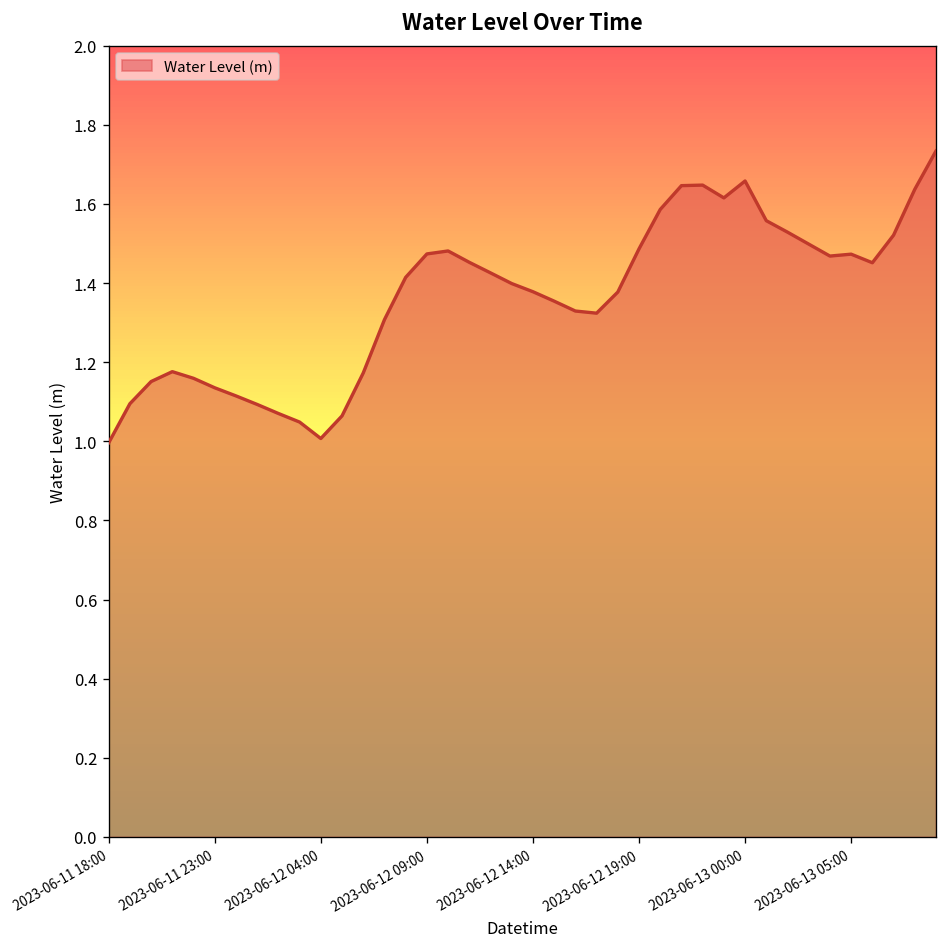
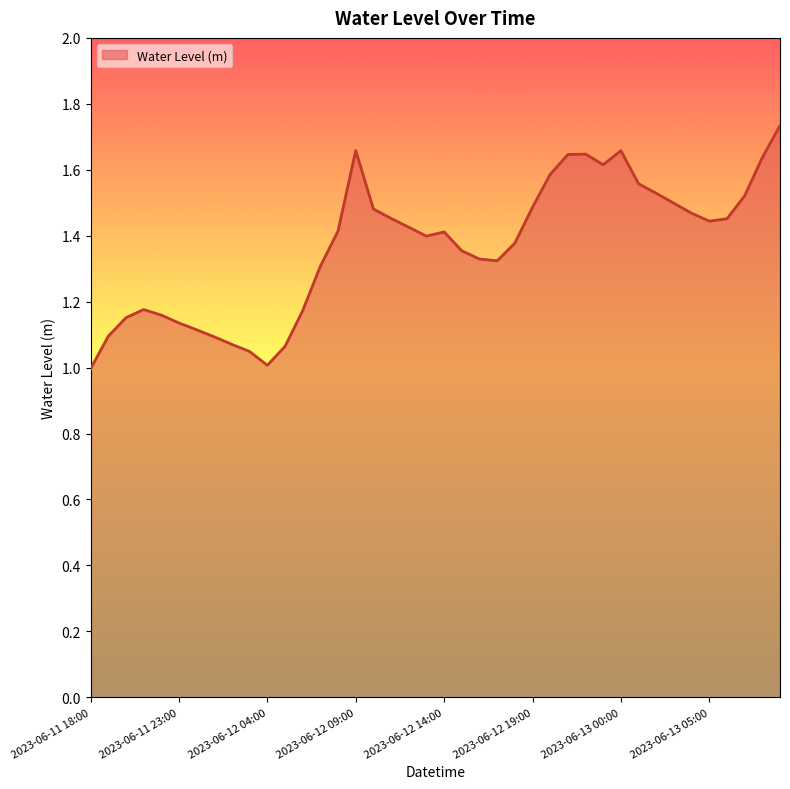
  {
    "2023-06-11 18:00": 1.00,
    "2023-06-11 23:00": 1.14,
    "2023-06-12 04:00": 1.01,
-   "2023-06-12 09:00": 1.47,
-   "2023-06-12 14:00": 1.38,
+   "2023-06-12 09:00": 1.66,
+   "2023-06-12 14:00": 1.41,
    "2023-06-12 19:00": 1.49,
    "2023-06-13 00:00": 1.66,
-   "2023-06-13 05:00": 1.47
+   "2023-06-13 05:00": 1.44
  }
